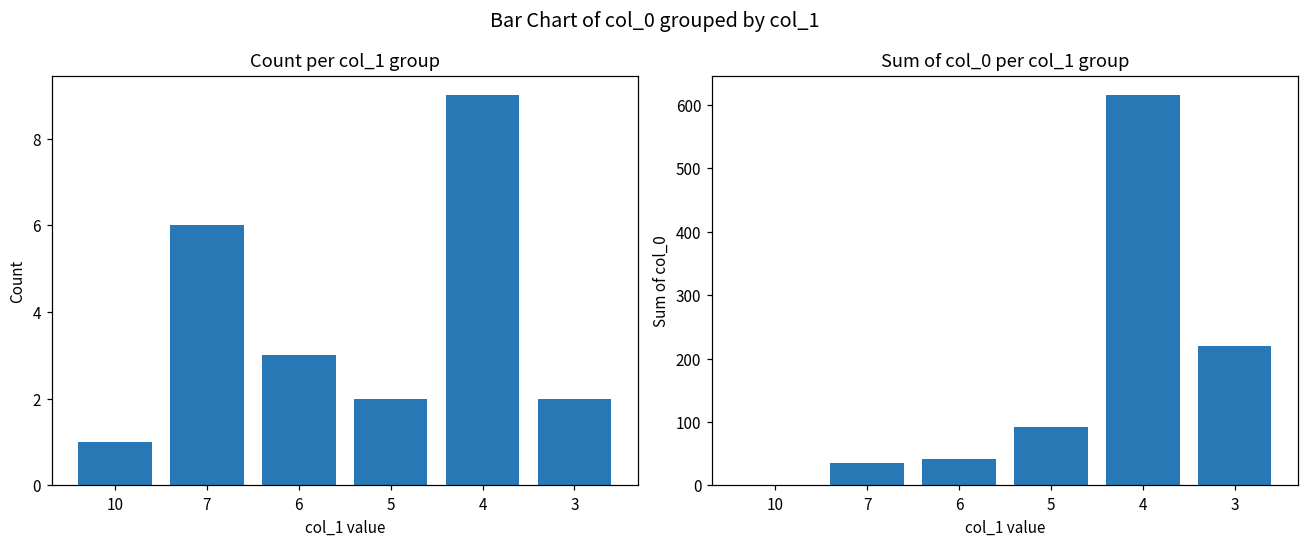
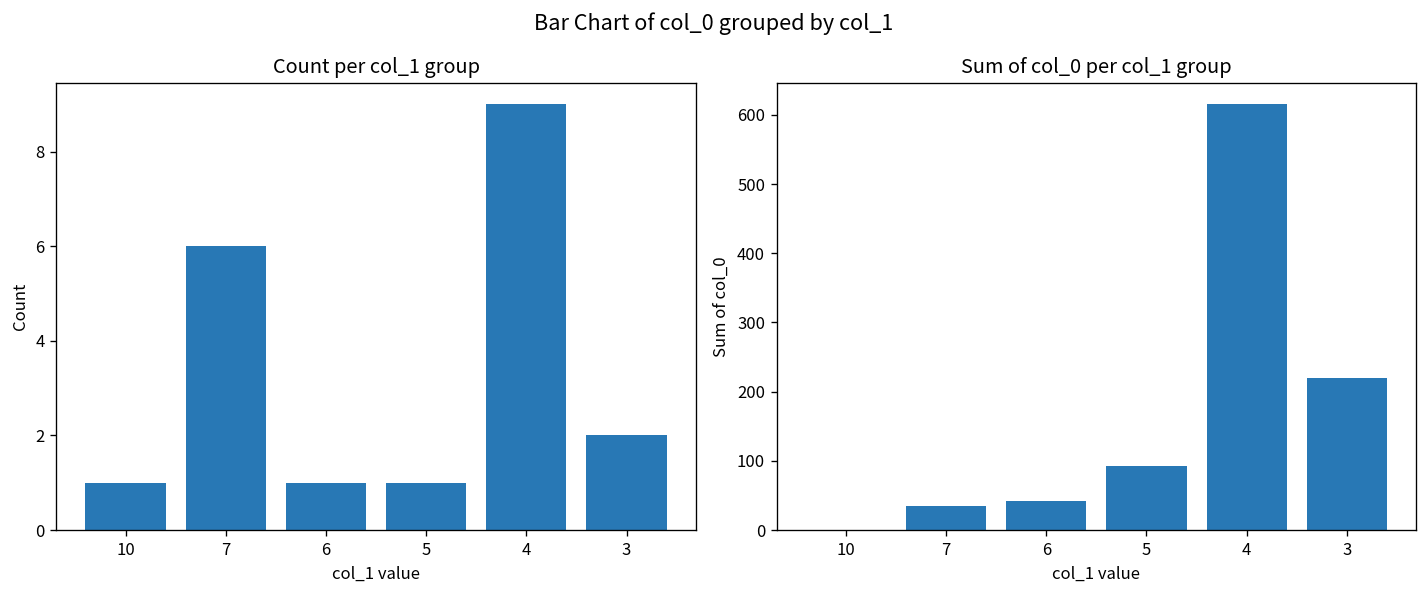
  {
    "Count per col_1 group": {
      "10": 1,
      "7": 6,
-     "6": 3,
-     "5": 2,
+     "6": 1,
+     "5": 1,
      "4": 9,
      "3": 2
    },
    "Sum of col_0 per col_1 group": {
      "10": 0,
      "7": 40,
      "6": 40,
      "5": 90,
      "4": 620,
      "3": 220
    }
  }
